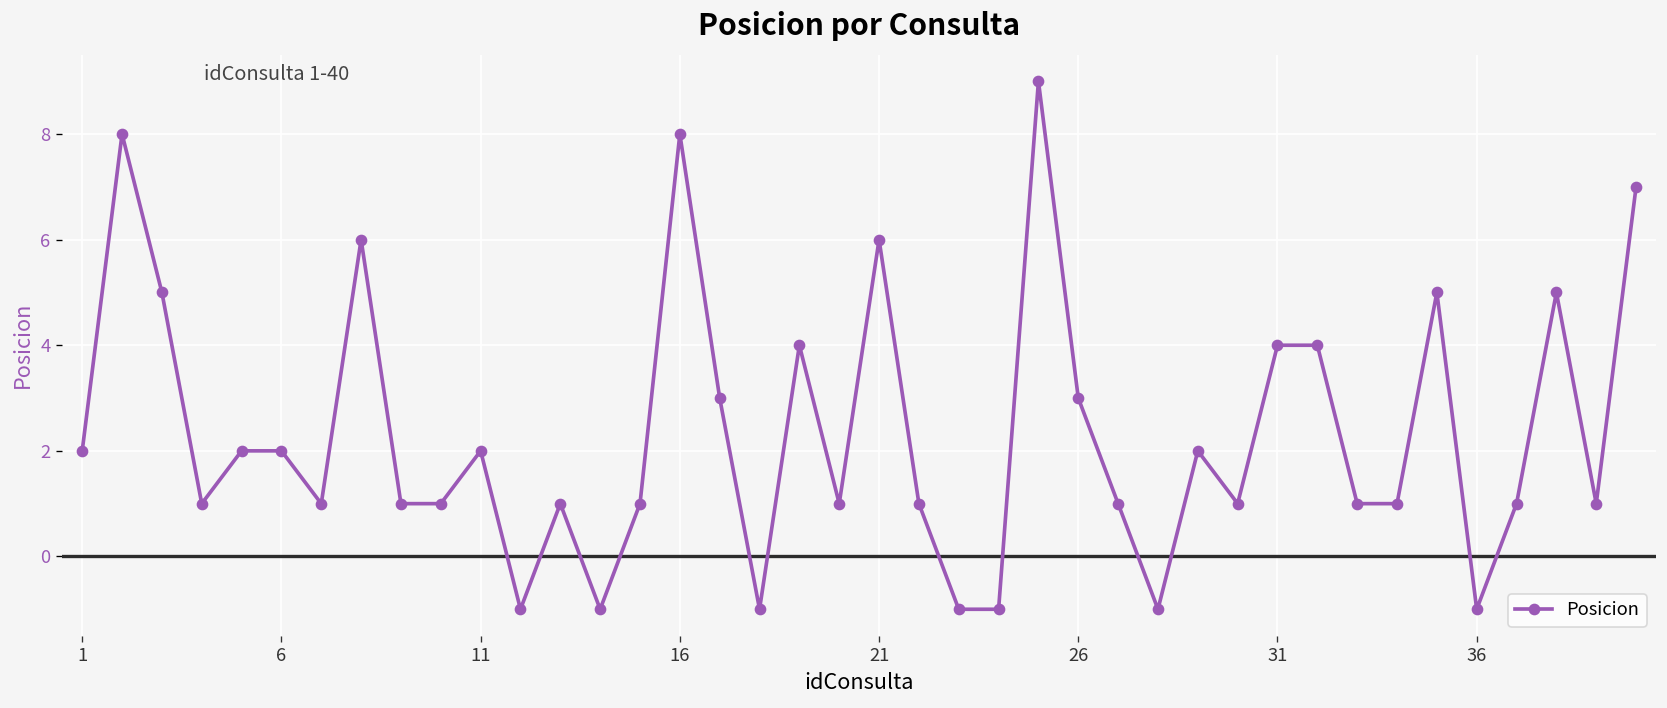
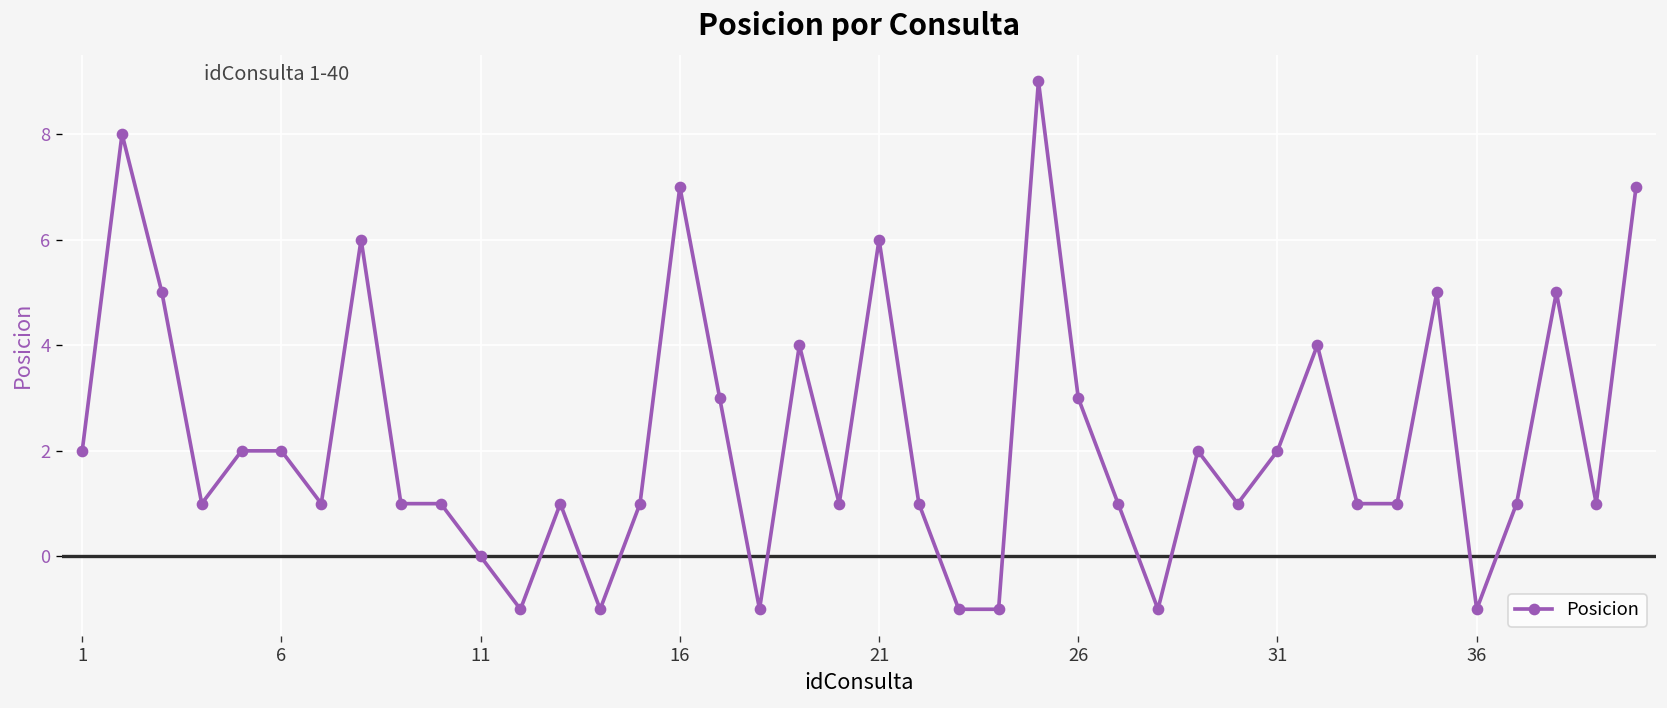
  {
    "1": 2,
    "6": 2,
-   "11": 2,
-   "16": 8,
+   "11": 0,
+   "16": 7,
    "21": 6,
    "26": 3,
-   "31": 4,
+   "31": 2,
    "36": -1
  }
